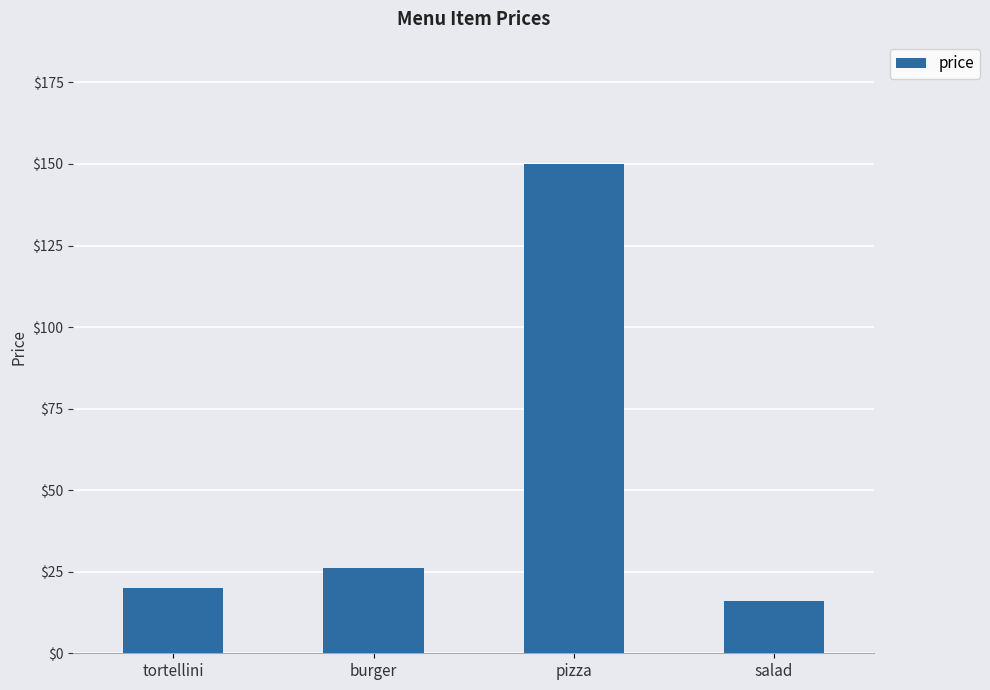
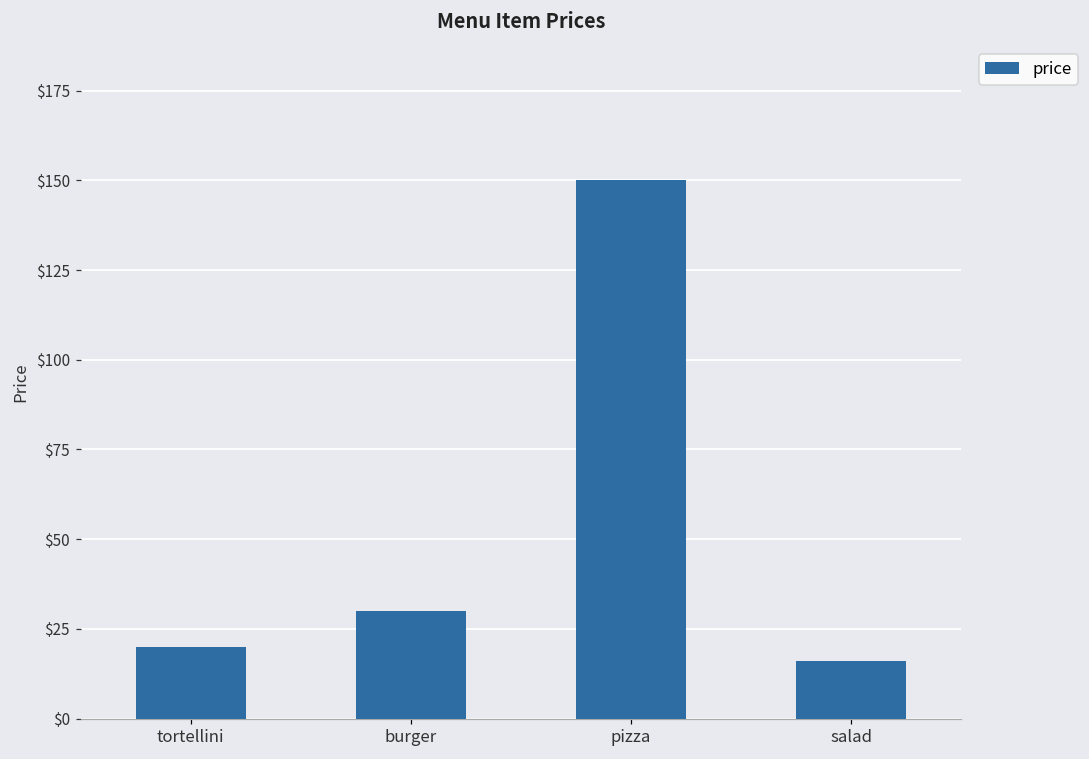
  {
    "tortellini": "$20",
-   "burger": "$26",
+   "burger": "$30",
    "pizza": "$150",
    "salad": "$16"
  }
